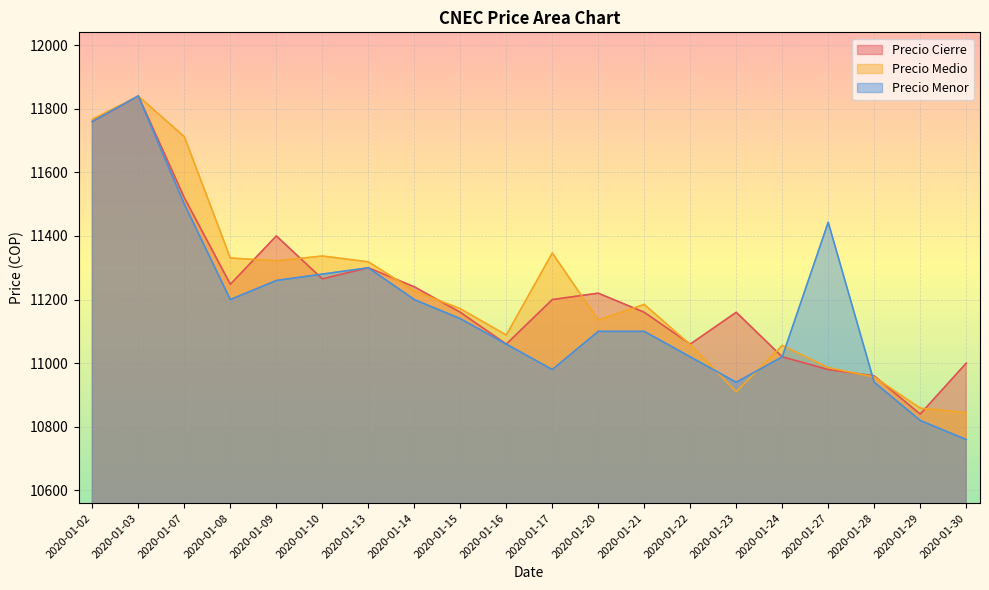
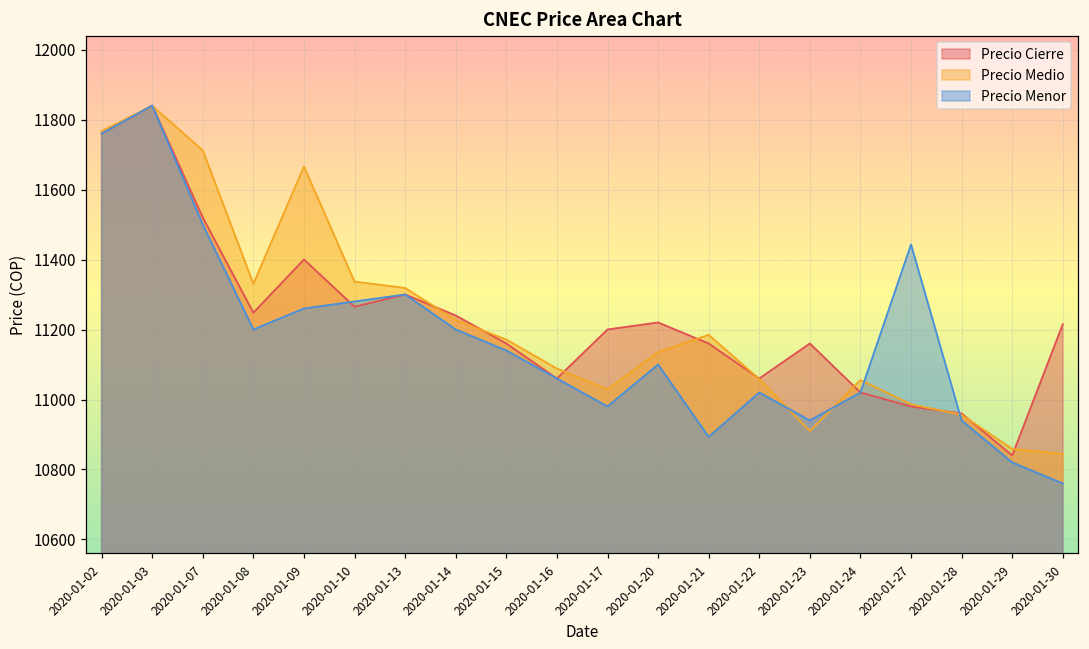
  {
    "Precio Cierre": {
      "2020-01-07": 11520,
      "2020-01-08": 11250,
      "2020-01-09": 11400,
      "2020-01-10": 11270,
      "2020-01-14": 11240,
      "2020-01-15": 11160,
      "2020-01-17": 11200,
      "2020-01-20": 11220,
      "2020-01-21": 11160,
      "2020-01-23": 11160,
      "2020-01-29": 10840,
-     "2020-01-30": 11000
+     "2020-01-30": 11220
    },
    "Precio Medio": {
      "2020-01-07": 11710,
      "2020-01-08": 11330,
-     "2020-01-09": 11320,
+     "2020-01-09": 11670,
      "2020-01-10": 11340,
      "2020-01-13": 11320,
      "2020-01-14": 11230,
      "2020-01-15": 11170,
      "2020-01-16": 11090,
-     "2020-01-17": 11350,
+     "2020-01-17": 11030,
      "2020-01-20": 11140,
      "2020-01-21": 11180,
      "2020-01-23": 10910,
      "2020-01-24": 11060,
      "2020-01-29": 10860,
      "2020-01-30": 10840
    },
    "Precio Menor": {
      "2020-01-07": 11500,
      "2020-01-08": 11200,
      "2020-01-09": 11260,
      "2020-01-10": 11280,
      "2020-01-14": 11200,
      "2020-01-15": 11140,
      "2020-01-17": 10980,
      "2020-01-20": 11100,
-     "2020-01-21": 11100,
+     "2020-01-21": 10890,
      "2020-01-22": 11020,
      "2020-01-23": 10940,
      "2020-01-27": 11440,
      "2020-01-28": 10940,
      "2020-01-29": 10820,
      "2020-01-30": 10760
    }
  }
